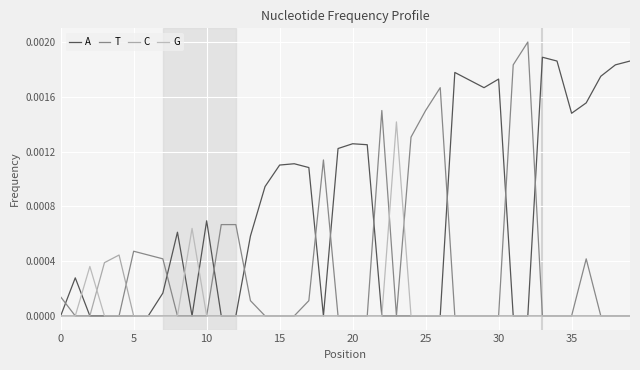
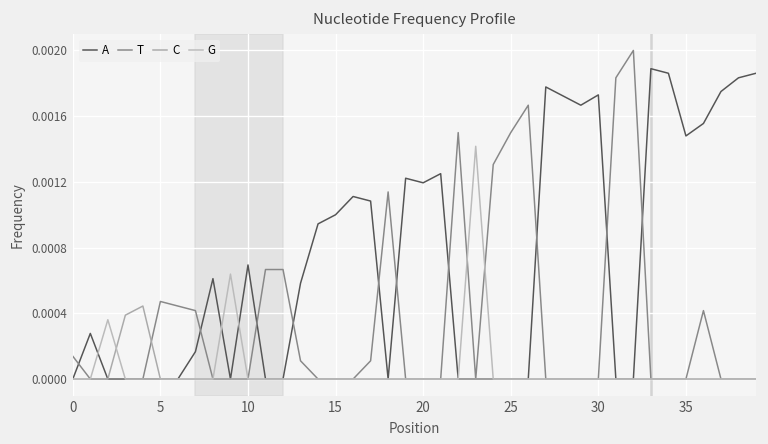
  {
    "A": {
-     "15": 0.00111,
-     "20": 0.00126,
+     "15": 0.00101,
+     "20": 0.00120,
      "30": 0.00174,
      "35": 0.00149
    }
  }
